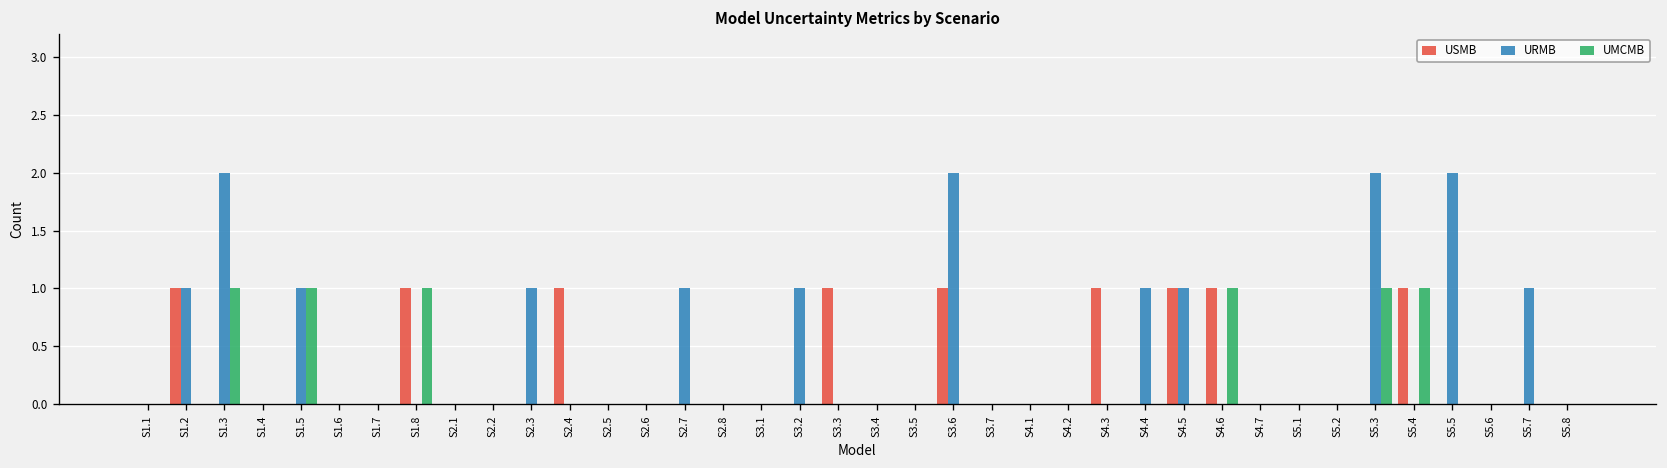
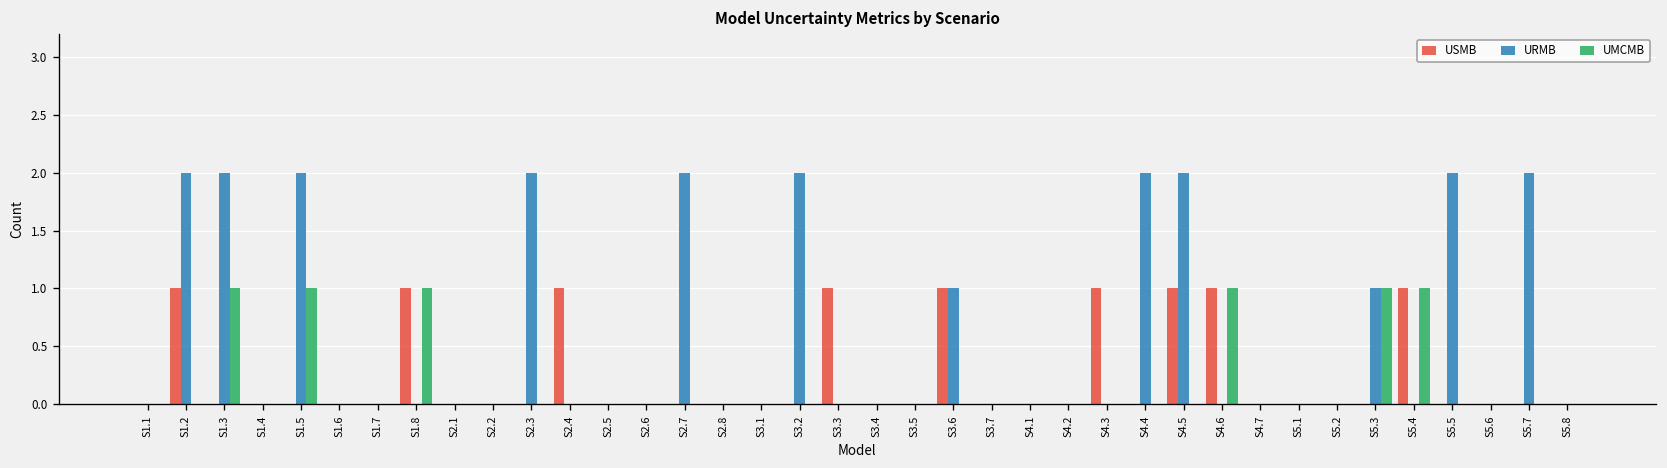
  {
    "USMB": {
      "S1.1": 0,
      "S1.2": 1,
      "S1.3": 0,
      "S1.4": 0,
      "S1.5": 0,
      "S1.6": 0,
      "S1.7": 0,
      "S1.8": 1,
      "S2.1": 0,
      "S2.2": 0,
      "S2.3": 0,
      "S2.4": 1,
      "S2.5": 0,
      "S2.6": 0,
      "S2.7": 0,
      "S2.8": 0,
      "S3.1": 0,
      "S3.2": 0,
      "S3.3": 1,
      "S3.4": 0,
      "S3.5": 0,
      "S3.6": 1,
      "S3.7": 0,
      "S4.1": 0,
      "S4.2": 0,
      "S4.3": 1,
      "S4.4": 0,
      "S4.5": 1,
      "S4.6": 1,
      "S4.7": 0,
      "S5.1": 0,
      "S5.2": 0,
      "S5.3": 0,
      "S5.4": 1,
      "S5.5": 0,
      "S5.6": 0,
      "S5.7": 0,
      "S5.8": 0
    },
    "URMB": {
      "S1.1": 0,
-     "S1.2": 1,
+     "S1.2": 2,
      "S1.3": 2,
      "S1.4": 0,
-     "S1.5": 1,
+     "S1.5": 2,
      "S1.6": 0,
      "S1.7": 0,
      "S1.8": 0,
      "S2.1": 0,
      "S2.2": 0,
-     "S2.3": 1,
+     "S2.3": 2,
      "S2.4": 0,
      "S2.5": 0,
      "S2.6": 0,
-     "S2.7": 1,
+     "S2.7": 2,
      "S2.8": 0,
      "S3.1": 0,
-     "S3.2": 1,
+     "S3.2": 2,
      "S3.3": 0,
      "S3.4": 0,
      "S3.5": 0,
-     "S3.6": 2,
+     "S3.6": 1,
      "S3.7": 0,
      "S4.1": 0,
      "S4.2": 0,
      "S4.3": 0,
-     "S4.4": 1,
-     "S4.5": 1,
+     "S4.4": 2,
+     "S4.5": 2,
      "S4.6": 0,
      "S4.7": 0,
      "S5.1": 0,
      "S5.2": 0,
-     "S5.3": 2,
+     "S5.3": 1,
      "S5.4": 0,
      "S5.5": 2,
      "S5.6": 0,
-     "S5.7": 1,
+     "S5.7": 2,
      "S5.8": 0
    },
    "UMCMB": {
      "S1.1": 0,
      "S1.2": 0,
      "S1.3": 1,
      "S1.4": 0,
      "S1.5": 1,
      "S1.6": 0,
      "S1.7": 0,
      "S1.8": 1,
      "S2.1": 0,
      "S2.2": 0,
      "S2.3": 0,
      "S2.4": 0,
      "S2.5": 0,
      "S2.6": 0,
      "S2.7": 0,
      "S2.8": 0,
      "S3.1": 0,
      "S3.2": 0,
      "S3.3": 0,
      "S3.4": 0,
      "S3.5": 0,
      "S3.6": 0,
      "S3.7": 0,
      "S4.1": 0,
      "S4.2": 0,
      "S4.3": 0,
      "S4.4": 0,
      "S4.5": 0,
      "S4.6": 1,
      "S4.7": 0,
      "S5.1": 0,
      "S5.2": 0,
      "S5.3": 1,
      "S5.4": 1,
      "S5.5": 0,
      "S5.6": 0,
      "S5.7": 0,
      "S5.8": 0
    }
  }
